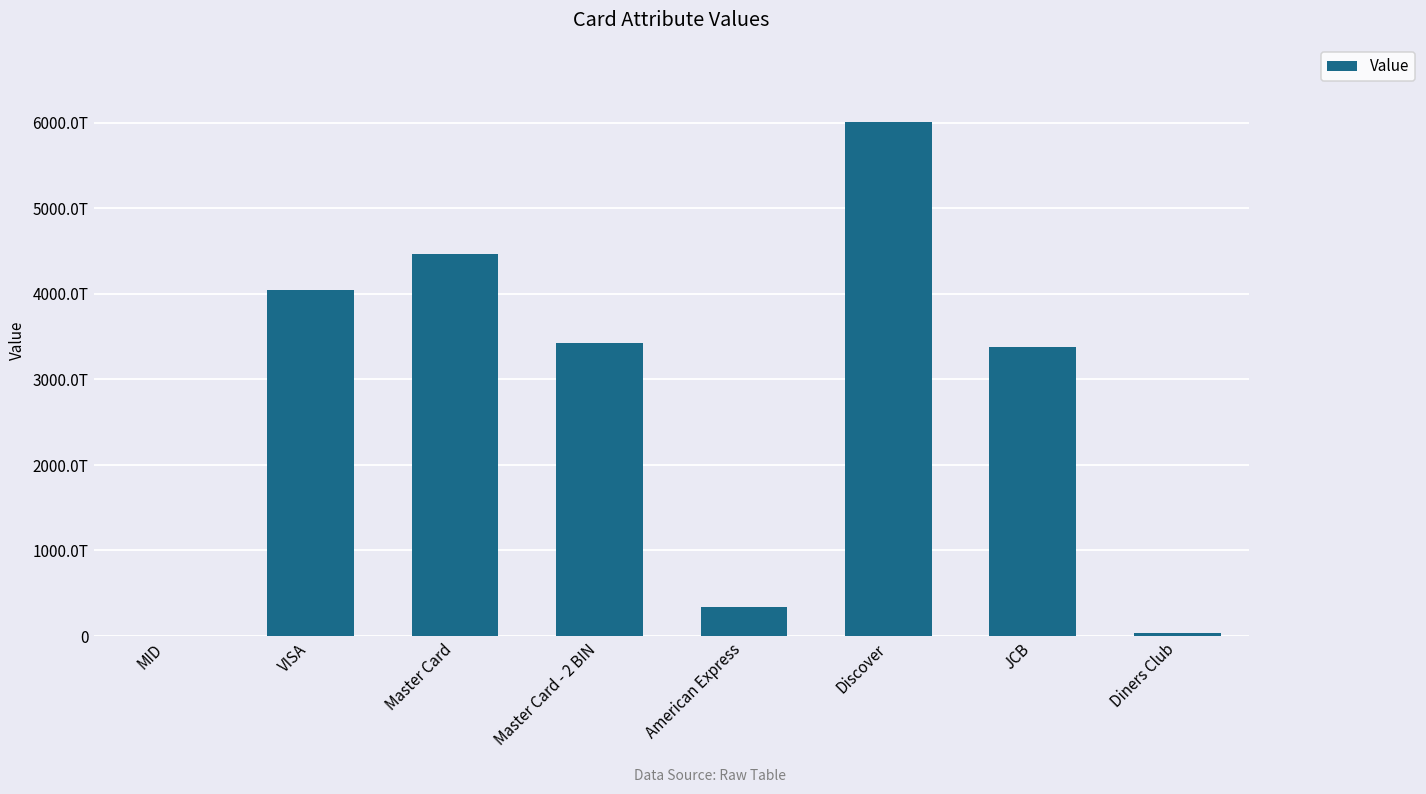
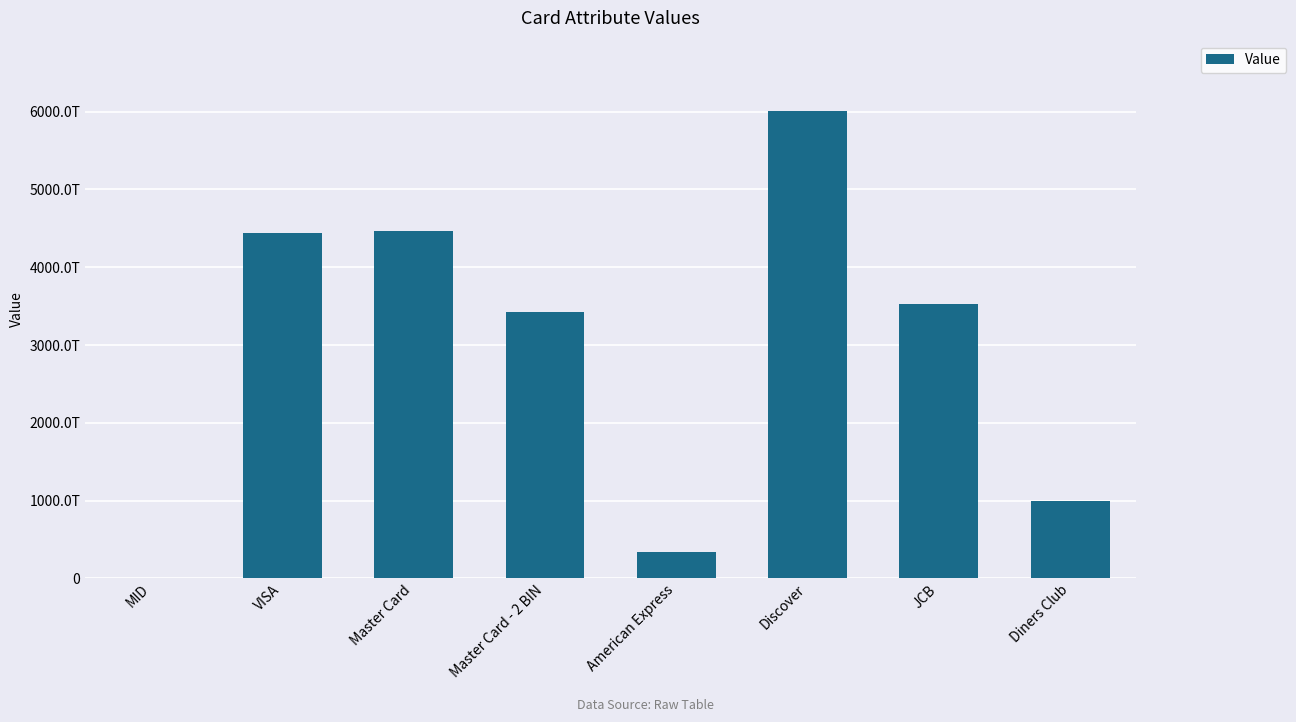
  {
-   "VISA": "4000T",
+   "VISA": "4400T",
    "Master Card": "4500T",
    "Master Card - 2 BIN": "3400T",
    "American Express": "300T",
    "Discover": "6000T",
-   "JCB": "3400T",
-   "Diners Club": "0T"
+   "JCB": "3500T",
+   "Diners Club": "1000T"
  }
